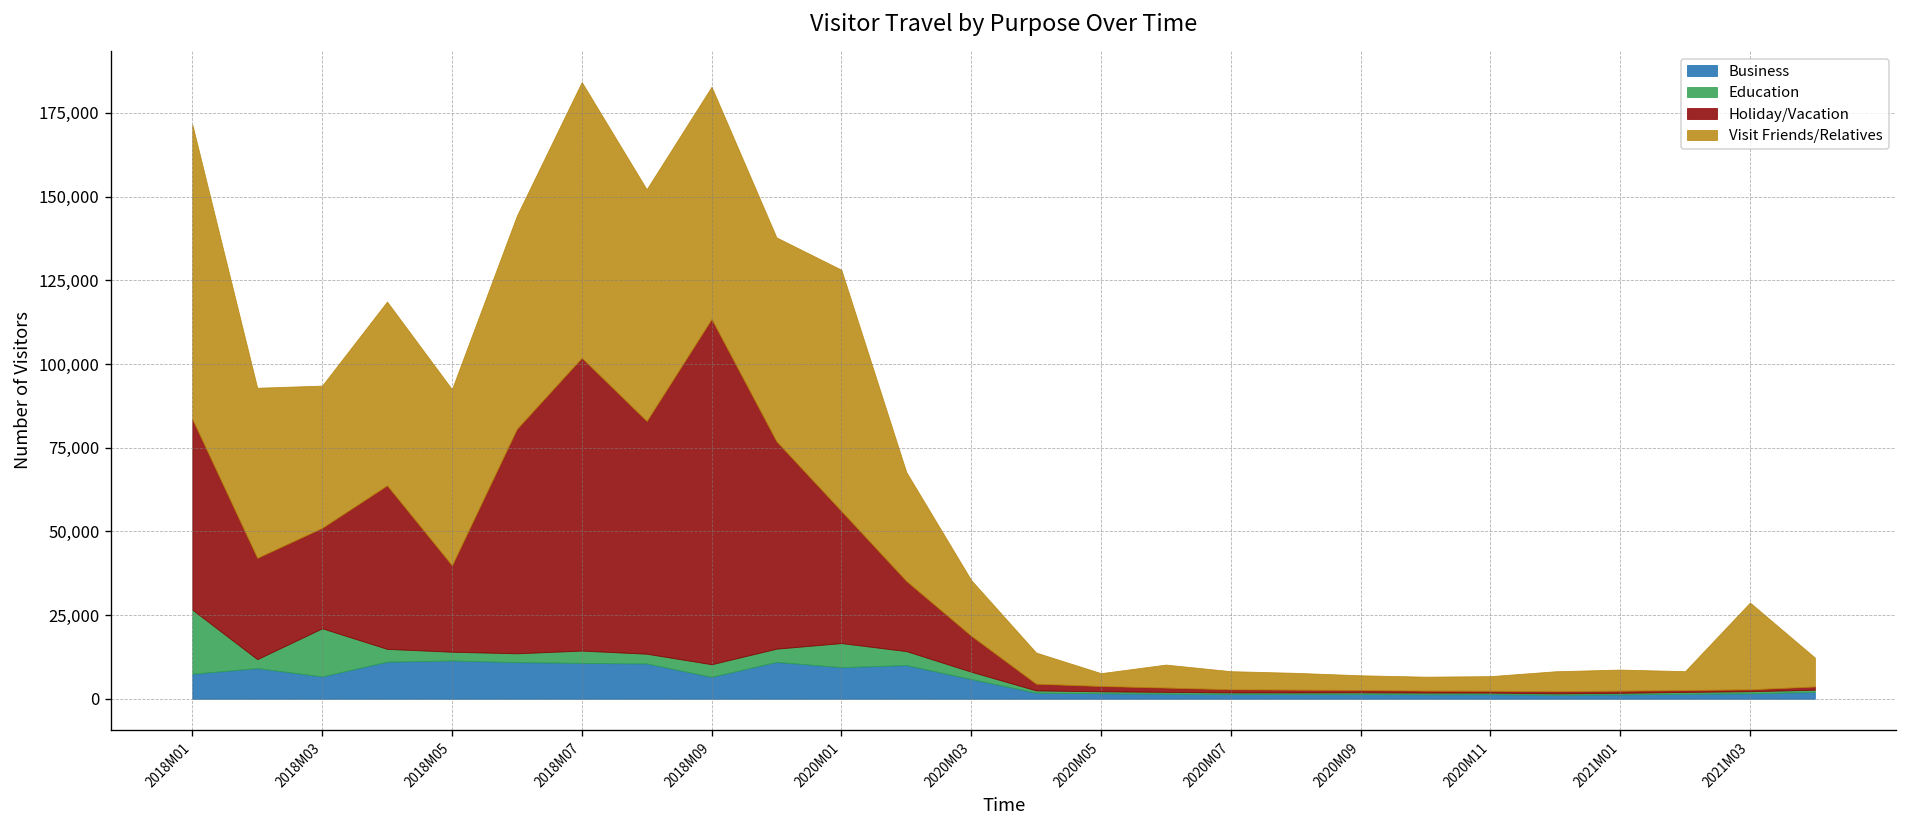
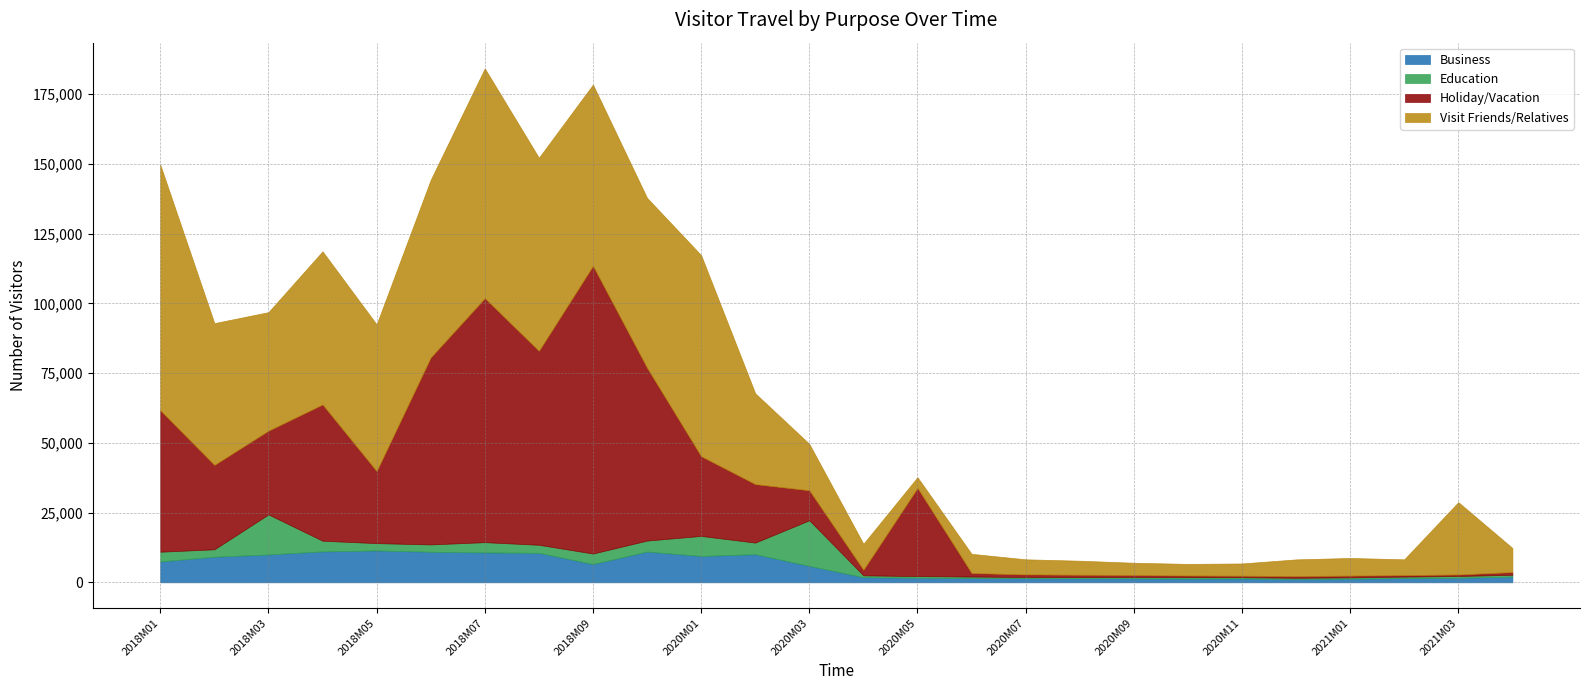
  {
    "Business": {
      "2018M01": "7,000",
-     "2018M03": "7,000",
+     "2018M03": "10,000",
      "2018M05": "11,000",
      "2018M07": "11,000",
      "2018M09": "7,000",
      "2020M01": "9,000",
      "2020M03": "6,000"
    },
    "Education": {
-     "2018M01": "19,000",
+     "2018M01": "3,000",
      "2018M03": "14,000",
      "2018M05": "3,000",
      "2018M07": "4,000",
      "2018M09": "4,000",
      "2020M01": "7,000",
-     "2020M03": "2,000"
+     "2020M03": "16,000"
    },
    "Holiday/Vacation": {
-     "2018M01": "57,000",
+     "2018M01": "51,000",
      "2018M03": "30,000",
      "2018M05": "26,000",
      "2018M07": "87,000",
      "2018M09": "103,000",
-     "2020M01": "39,000",
+     "2020M01": "29,000",
      "2020M03": "11,000",
-     "2020M05": "2,000",
+     "2020M05": "32,000",
      "2020M07": "1,000"
    },
    "Visit Friends/Relatives": {
      "2018M01": "88,000",
      "2018M03": "42,000",
      "2018M05": "53,000",
      "2018M07": "82,000",
-     "2018M09": "69,000",
+     "2018M09": "65,000",
      "2020M01": "72,000",
      "2020M03": "17,000",
      "2020M05": "4,000",
      "2020M07": "5,000",
      "2020M09": "4,000",
      "2020M11": "4,000",
      "2021M01": "6,000",
      "2021M03": "26,000"
    }
  }
